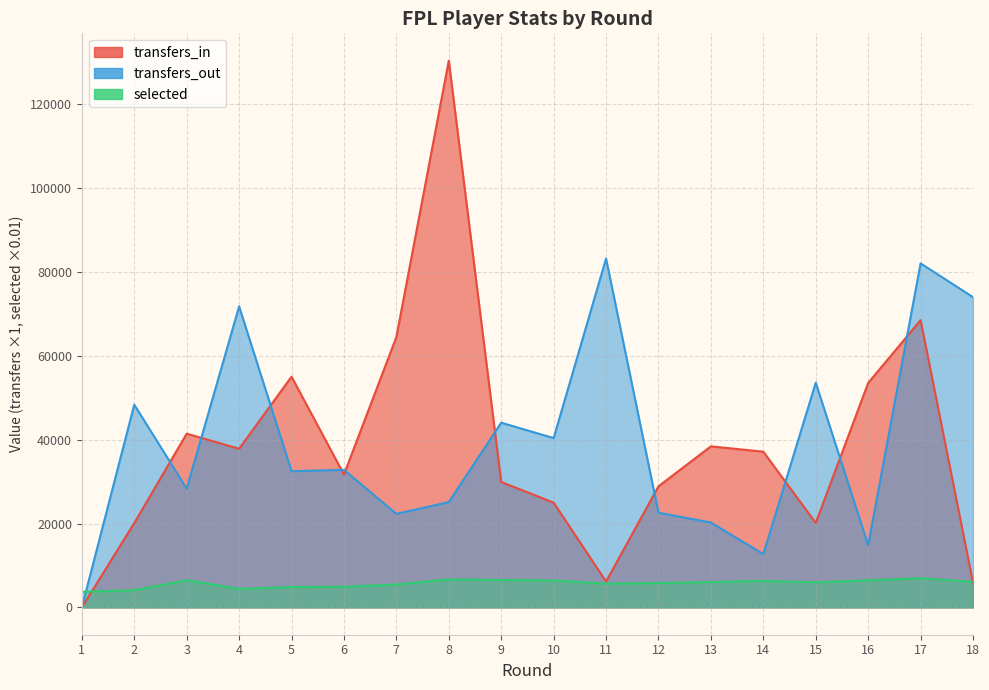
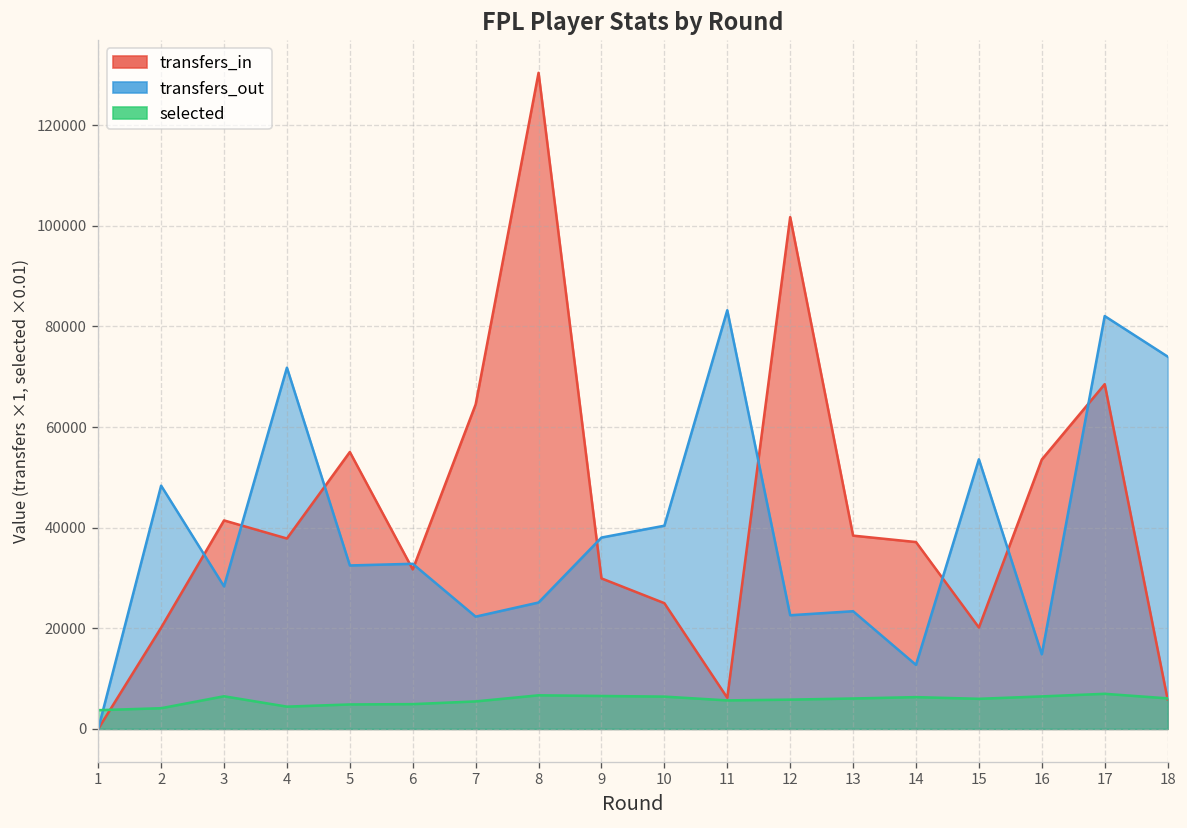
  {
    "transfers_in": {
      "2": 20000,
      "3": 41000,
      "4": 38000,
      "5": 55000,
      "6": 32000,
      "7": 65000,
      "8": 130000,
      "9": 30000,
      "10": 25000,
-     "12": 29000,
+     "12": 102000,
      "13": 38000,
      "14": 37000,
      "15": 20000,
      "16": 54000,
      "17": 69000
    },
    "transfers_out": {
      "2": 48000,
      "3": 28000,
      "4": 72000,
      "5": 32000,
      "6": 33000,
      "7": 22000,
      "8": 25000,
-     "9": 44000,
+     "9": 38000,
      "10": 40000,
      "11": 83000,
      "12": 23000,
-     "13": 20000,
+     "13": 23000,
      "14": 13000,
      "15": 54000,
      "16": 15000,
      "17": 82000,
      "18": 74000
    },
    "selected": {
      "1": 4000,
      "2": 4000,
      "3": 6000,
      "4": 4000,
      "5": 5000,
      "6": 5000,
      "7": 5000,
      "8": 7000,
      "9": 7000,
      "10": 6000,
      "12": 6000,
      "13": 6000,
      "14": 6000,
      "15": 6000,
      "16": 6000,
      "17": 7000
    }
  }
